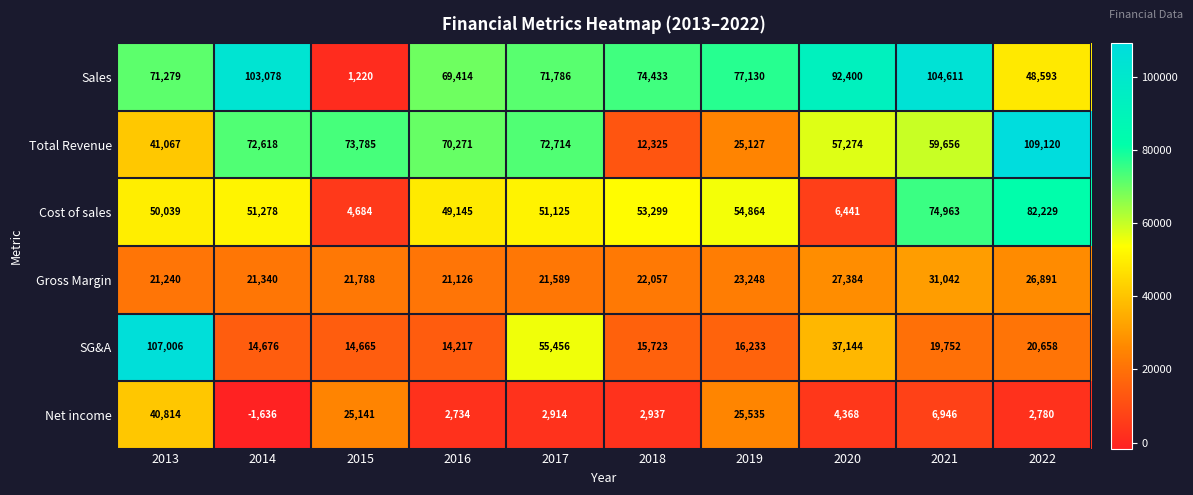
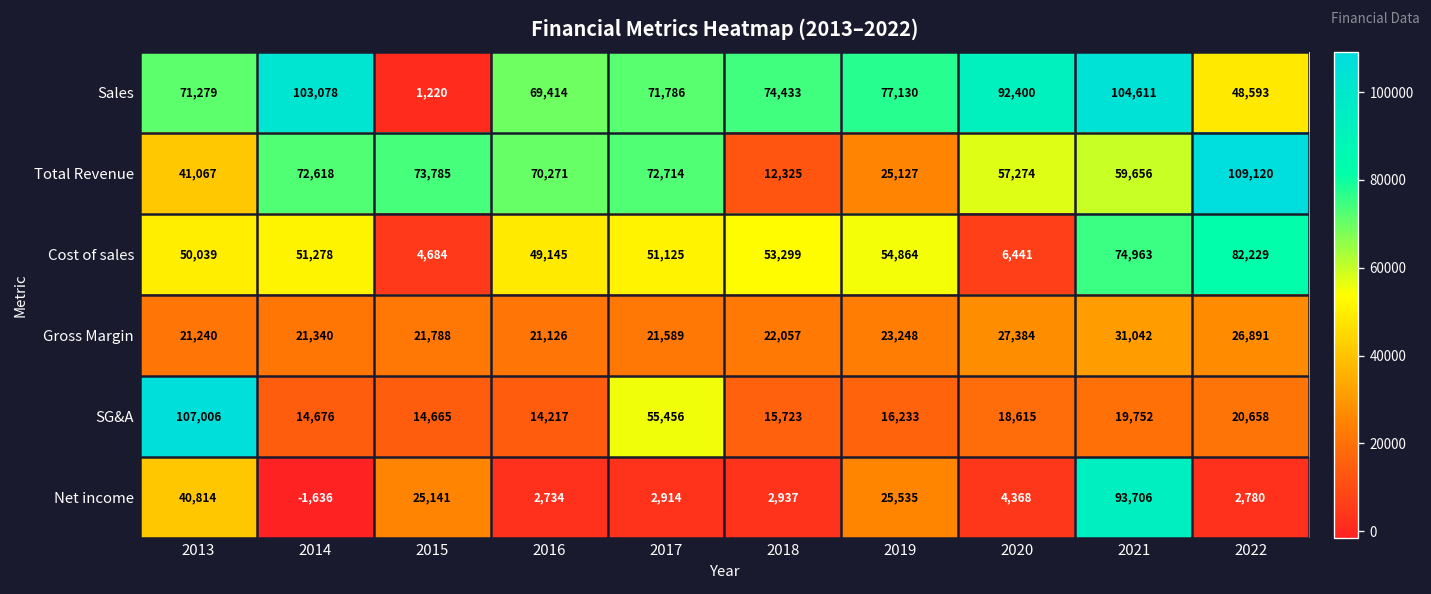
  {
    "Sales": {
      "2013": "71,279",
      "2014": "103,078",
      "2015": "1,220",
      "2016": "69,414",
      "2017": "71,786",
      "2018": "74,433",
      "2019": "77,130",
      "2020": "92,400",
      "2021": "104,611",
      "2022": "48,593"
    },
    "Total Revenue": {
      "2013": "41,067",
      "2014": "72,618",
      "2015": "73,785",
      "2016": "70,271",
      "2017": "72,714",
      "2018": "12,325",
      "2019": "25,127",
      "2020": "57,274",
      "2021": "59,656",
      "2022": "109,120"
    },
    "Cost of sales": {
      "2013": "50,039",
      "2014": "51,278",
      "2015": "4,684",
      "2016": "49,145",
      "2017": "51,125",
      "2018": "53,299",
      "2019": "54,864",
      "2020": "6,441",
      "2021": "74,963",
      "2022": "82,229"
    },
    "Gross Margin": {
      "2013": "21,240",
      "2014": "21,340",
      "2015": "21,788",
      "2016": "21,126",
      "2017": "21,589",
      "2018": "22,057",
      "2019": "23,248",
      "2020": "27,384",
      "2021": "31,042",
      "2022": "26,891"
    },
    "SG&A": {
      "2013": "107,006",
      "2014": "14,676",
      "2015": "14,665",
      "2016": "14,217",
      "2017": "55,456",
      "2018": "15,723",
      "2019": "16,233",
-     "2020": "37,144",
+     "2020": "18,615",
      "2021": "19,752",
      "2022": "20,658"
    },
    "Net income": {
      "2013": "40,814",
      "2014": "-1,636",
      "2015": "25,141",
      "2016": "2,734",
      "2017": "2,914",
      "2018": "2,937",
      "2019": "25,535",
      "2020": "4,368",
-     "2021": "6,946",
+     "2021": "93,706",
      "2022": "2,780"
    }
  }
